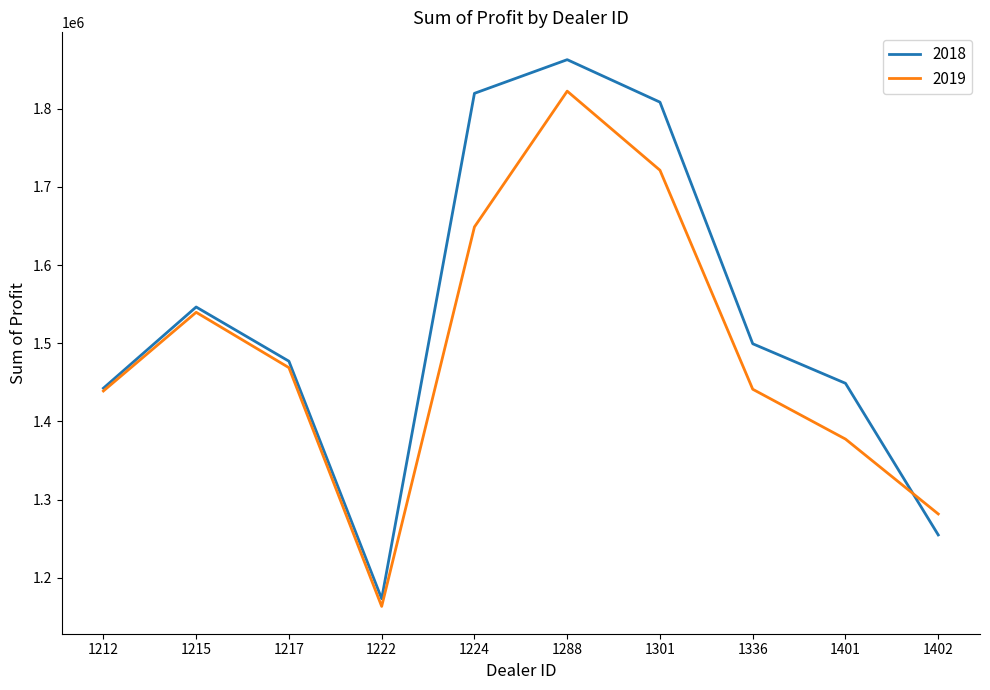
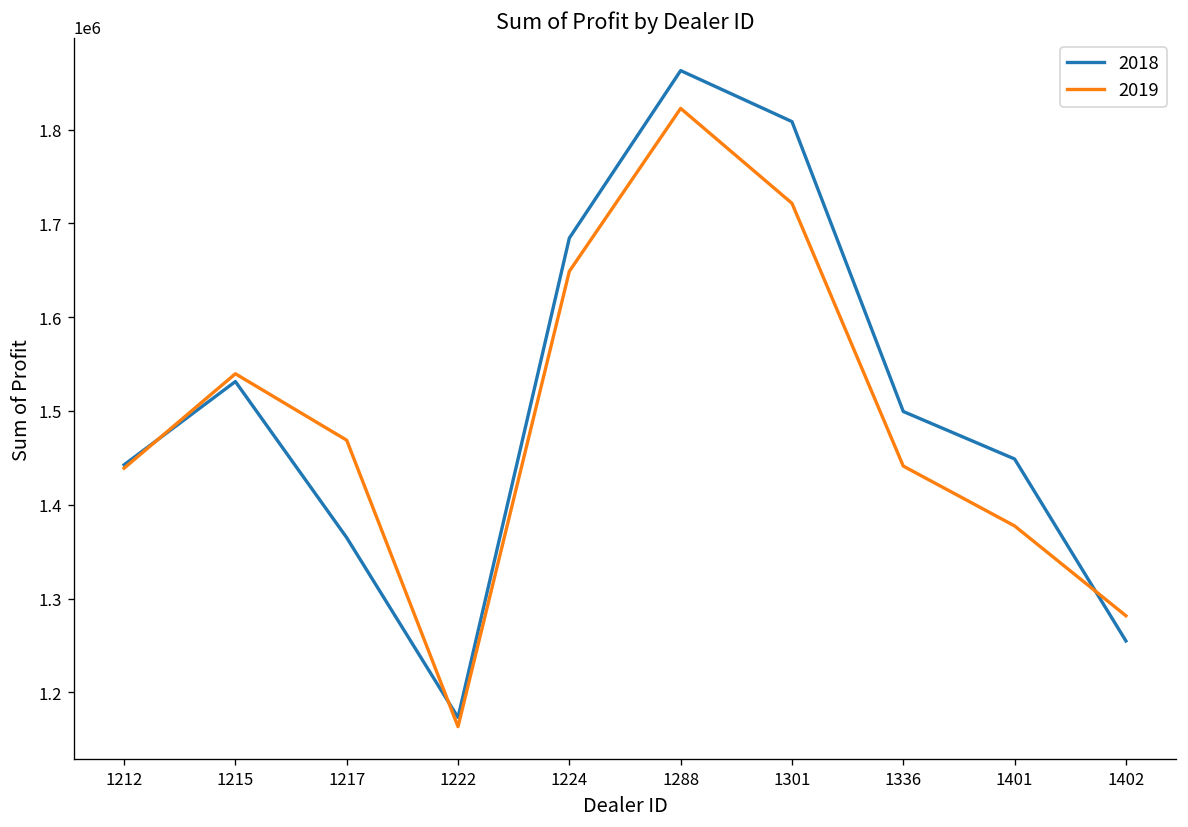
  {
    "2018": {
      "1212": 1440000,
-     "1215": 1550000,
-     "1217": 1480000,
+     "1215": 1530000,
+     "1217": 1360000,
      "1222": 1170000,
-     "1224": 1820000,
+     "1224": 1680000,
      "1288": 1860000,
      "1301": 1810000,
      "1336": 1500000,
      "1401": 1450000,
      "1402": 1250000
    },
    "2019": {
      "1212": 1440000,
      "1215": 1540000,
      "1217": 1470000,
      "1222": 1160000,
      "1224": 1650000,
      "1288": 1820000,
      "1301": 1720000,
      "1336": 1440000,
      "1401": 1380000,
      "1402": 1280000
    }
  }
